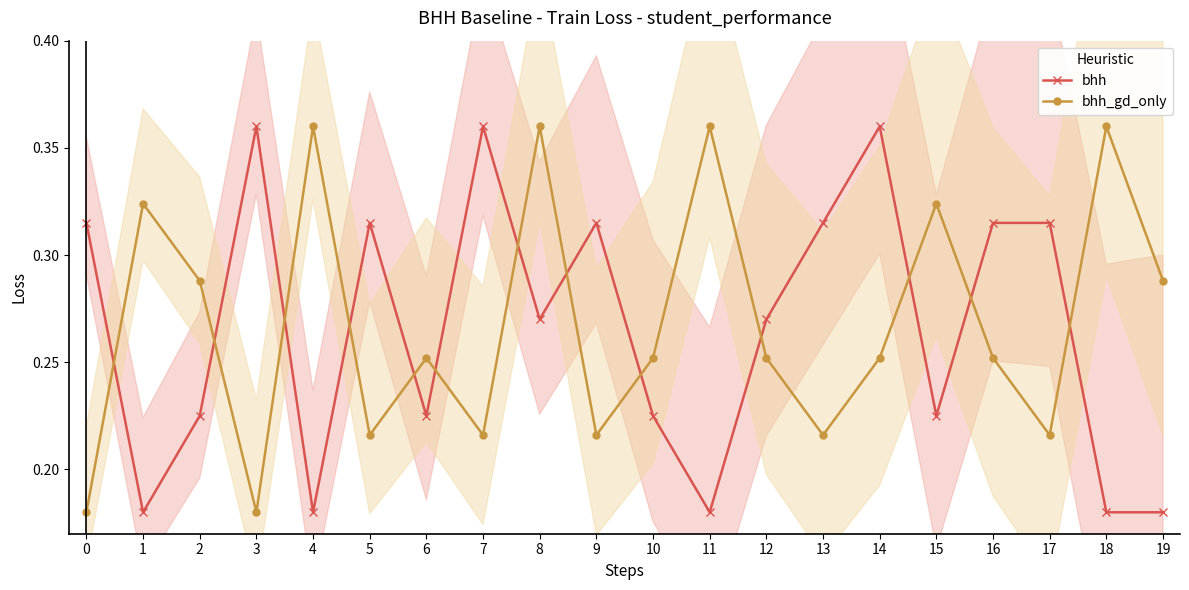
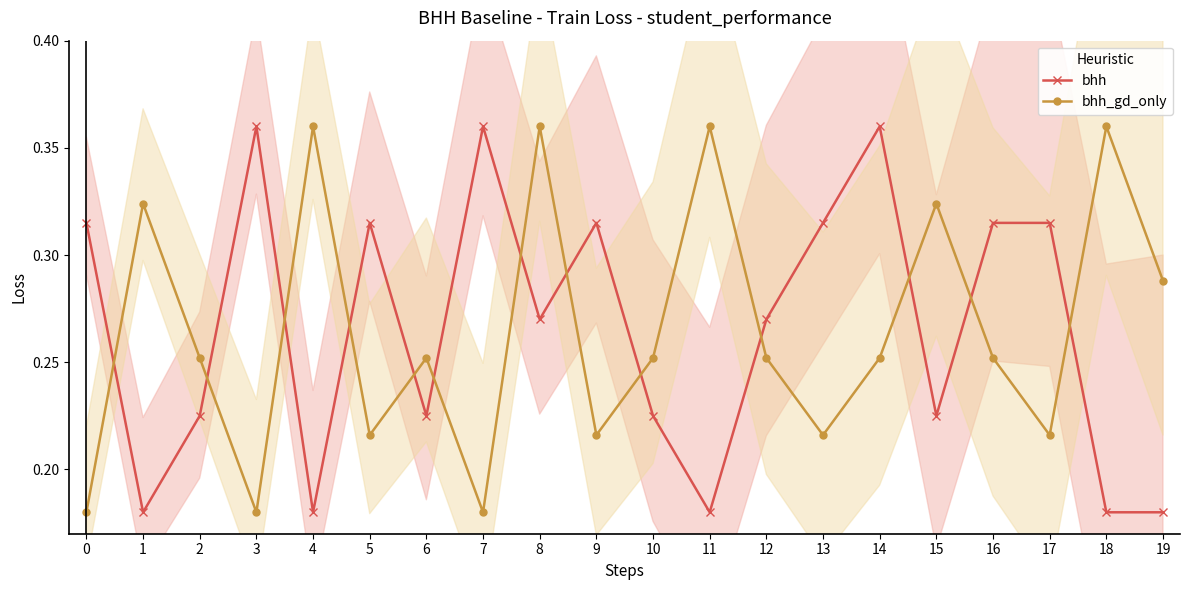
  {
    "bhh": {
      "0": 0.315,
      "1": 0.180,
      "2": 0.225,
      "3": 0.360,
      "4": 0.180,
      "5": 0.315,
      "6": 0.225,
      "7": 0.360,
      "8": 0.270,
      "9": 0.315,
      "10": 0.225,
      "11": 0.180,
      "12": 0.270,
      "13": 0.315,
      "14": 0.360,
      "15": 0.225,
      "16": 0.315,
      "17": 0.315,
      "18": 0.180,
      "19": 0.180
    },
    "bhh_gd_only": {
      "0": 0.180,
      "1": 0.324,
-     "2": 0.288,
+     "2": 0.252,
      "3": 0.180,
      "4": 0.360,
      "5": 0.216,
      "6": 0.252,
-     "7": 0.216,
+     "7": 0.180,
      "8": 0.360,
      "9": 0.216,
      "10": 0.252,
      "11": 0.360,
      "12": 0.252,
      "13": 0.216,
      "14": 0.252,
      "15": 0.324,
      "16": 0.252,
      "17": 0.216,
      "18": 0.360,
      "19": 0.288
    }
  }
